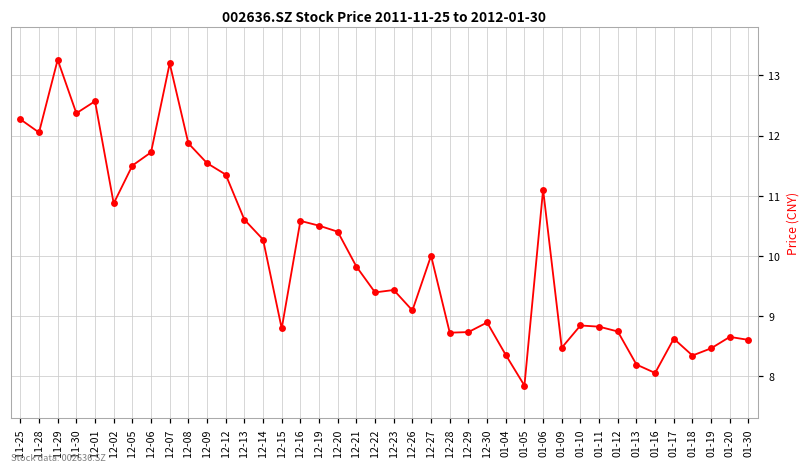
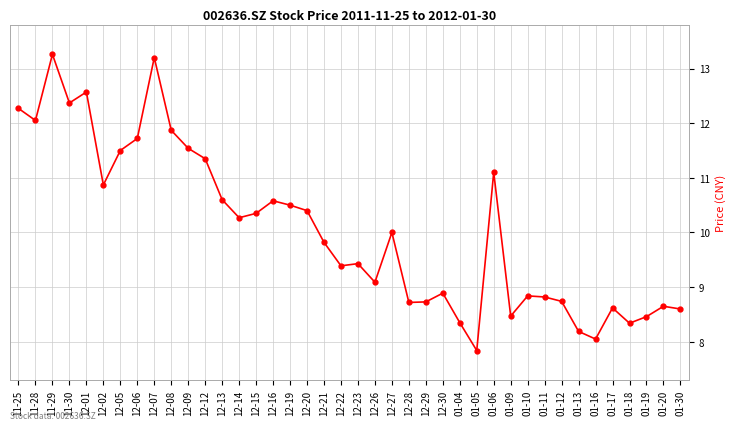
  {
    "11-25": 12.3,
    "11-28": 12.1,
    "11-29": 13.3,
    "11-30": 12.4,
    "12-01": 12.6,
    "12-02": 10.9,
    "12-05": 11.5,
    "12-06": 11.7,
    "12-07": 13.2,
    "12-08": 11.9,
    "12-09": 11.5,
    "12-12": 11.4,
    "12-13": 10.6,
    "12-14": 10.3,
-   "12-15": 8.8,
+   "12-15": 10.4,
    "12-16": 10.6,
    "12-19": 10.5,
    "12-20": 10.4,
    "12-21": 9.8,
    "12-22": 9.4,
    "12-23": 9.4,
    "12-26": 9.1,
    "12-27": 10.0,
    "12-28": 8.7,
    "12-29": 8.7,
    "12-30": 8.9,
    "01-04": 8.4,
    "01-05": 7.8,
    "01-06": 11.1,
    "01-09": 8.5,
    "01-10": 8.8,
    "01-11": 8.8,
    "01-12": 8.7,
    "01-13": 8.2,
    "01-16": 8.1,
    "01-17": 8.6,
    "01-18": 8.3,
    "01-19": 8.5,
    "01-20": 8.7,
    "01-30": 8.6
  }
